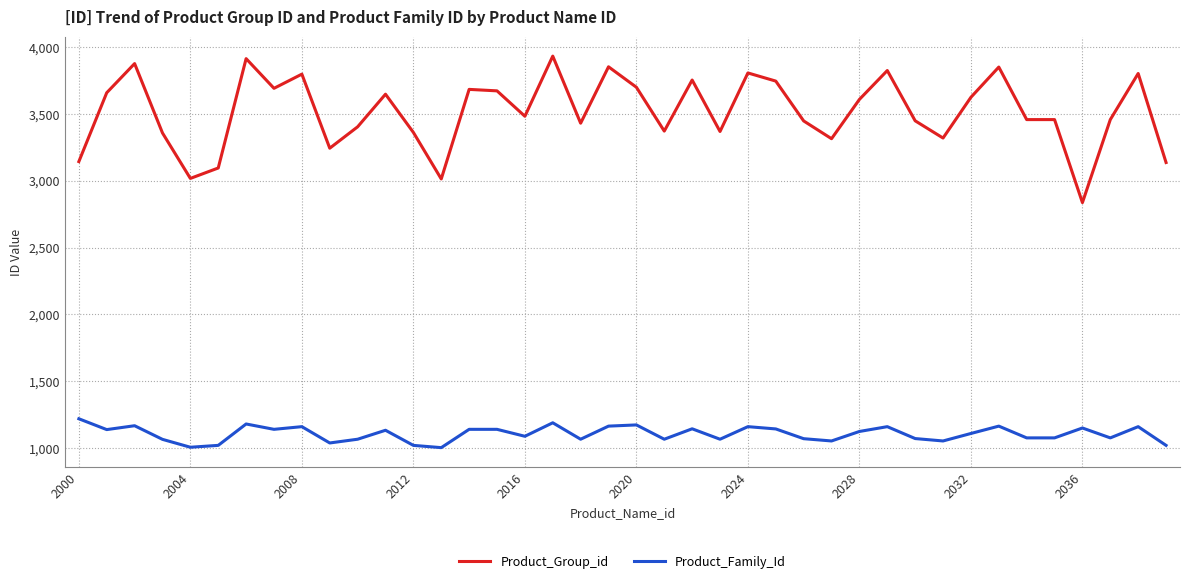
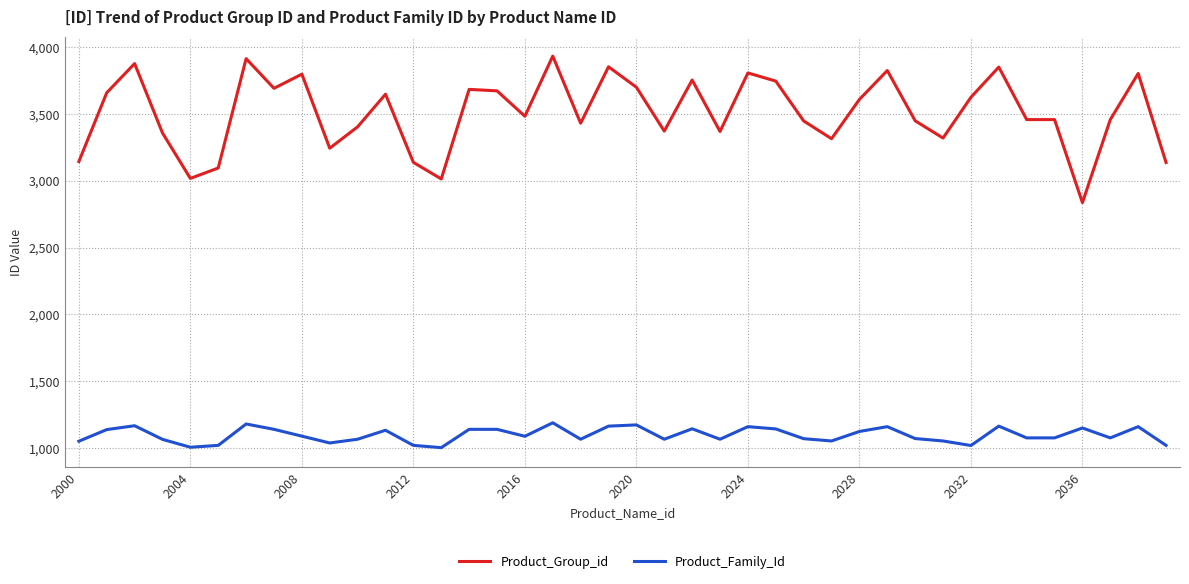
  {
    "Product_Group_id": {
      "2000": "3,140",
      "2004": "3,020",
      "2008": "3,800",
-     "2012": "3,360",
+     "2012": "3,140",
      "2016": "3,480",
      "2020": "3,700",
      "2024": "3,810",
      "2028": "3,610",
      "2032": "3,620",
      "2036": "2,840"
    },
    "Product_Family_Id": {
-     "2000": "1,220",
+     "2000": "1,050",
      "2004": "1,010",
-     "2008": "1,160",
+     "2008": "1,090",
      "2012": "1,020",
      "2016": "1,090",
      "2020": "1,170",
      "2024": "1,160",
      "2028": "1,120",
-     "2032": "1,110",
+     "2032": "1,020",
      "2036": "1,150"
    }
  }
